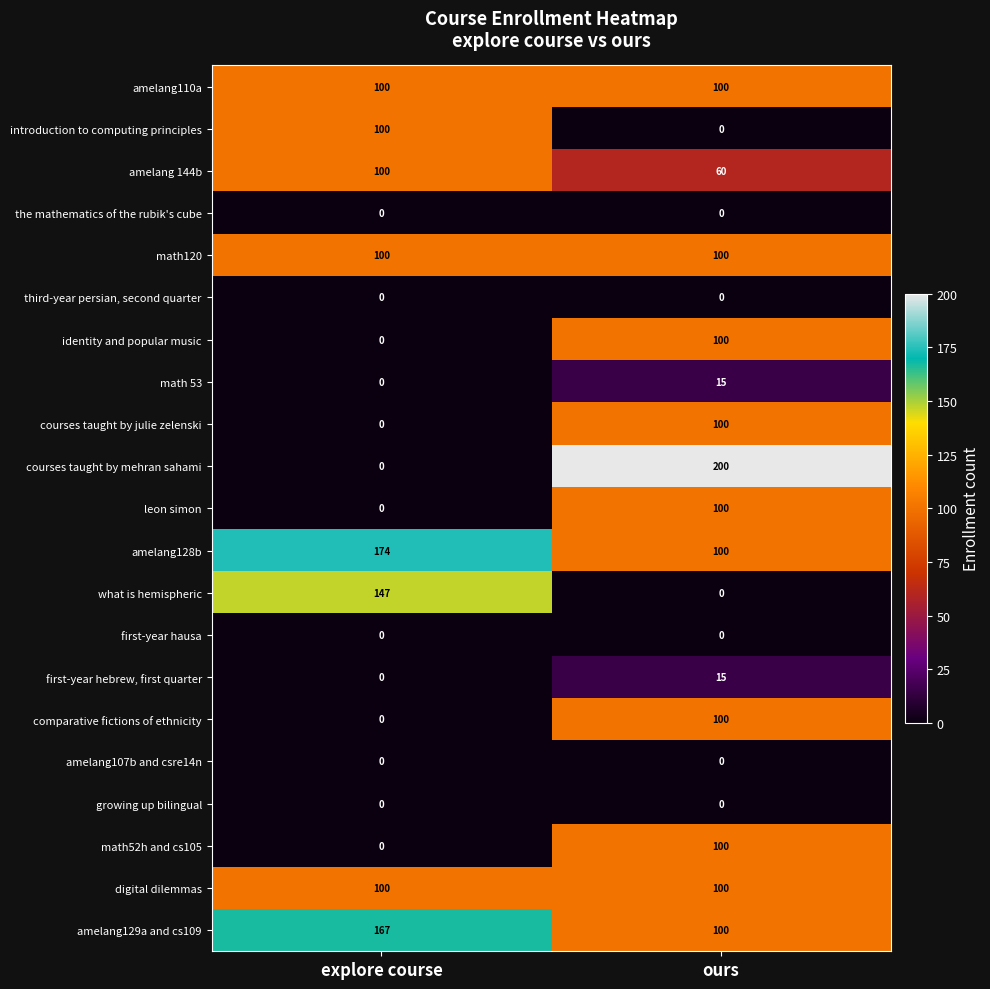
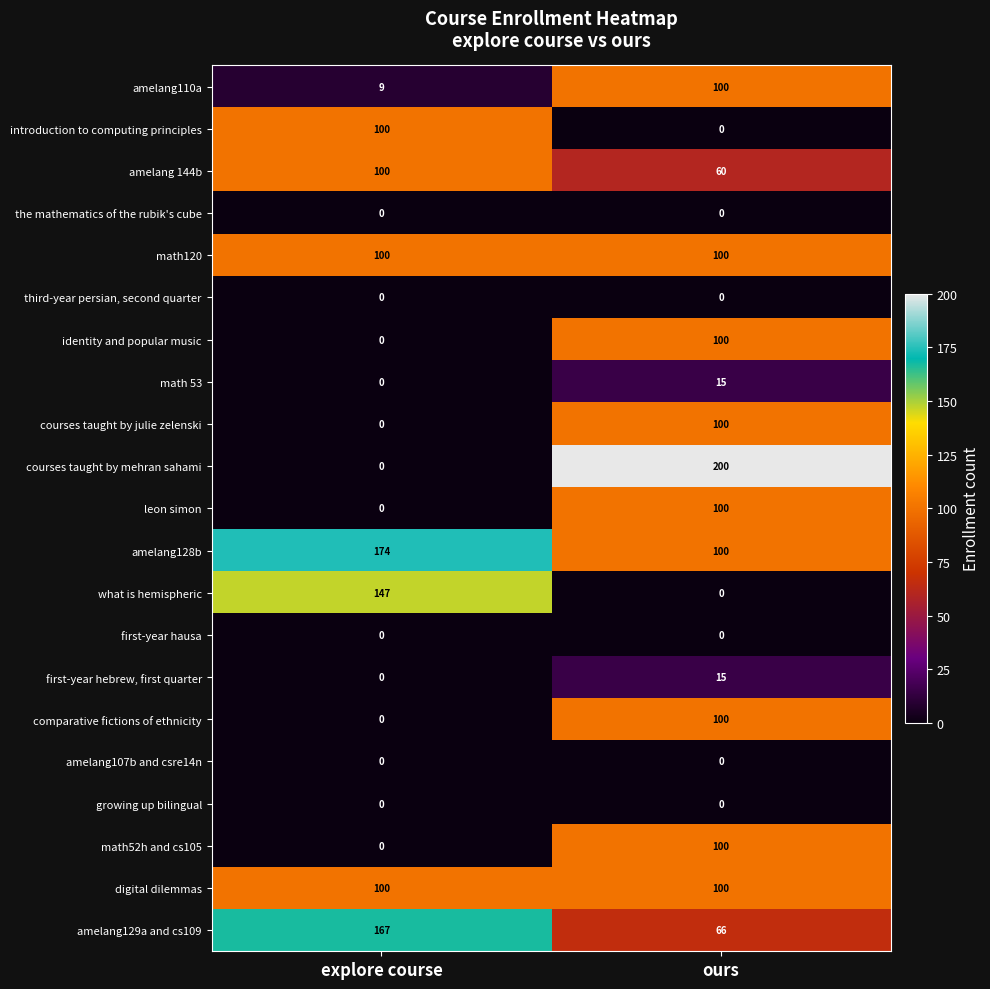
  {
    "amelang110a": {
-     "explore course": 100,
+     "explore course": 9,
      "ours": 100
    },
    "introduction to computing principles": {
      "explore course": 100,
      "ours": 0
    },
    "amelang 144b": {
      "explore course": 100,
      "ours": 60
    },
    "the mathematics of the rubik's cube": {
      "explore course": 0,
      "ours": 0
    },
    "math120": {
      "explore course": 100,
      "ours": 100
    },
    "third-year persian, second quarter": {
      "explore course": 0,
      "ours": 0
    },
    "identity and popular music": {
      "explore course": 0,
      "ours": 100
    },
    "math 53": {
      "explore course": 0,
      "ours": 15
    },
    "courses taught by julie zelenski": {
      "explore course": 0,
      "ours": 100
    },
    "courses taught by mehran sahami": {
      "explore course": 0,
      "ours": 200
    },
    "leon simon": {
      "explore course": 0,
      "ours": 100
    },
    "amelang128b": {
      "explore course": 174,
      "ours": 100
    },
    "what is hemispheric": {
      "explore course": 147,
      "ours": 0
    },
    "first-year hausa": {
      "explore course": 0,
      "ours": 0
    },
    "first-year hebrew, first quarter": {
      "explore course": 0,
      "ours": 15
    },
    "comparative fictions of ethnicity": {
      "explore course": 0,
      "ours": 100
    },
    "amelang107b and csre14n": {
      "explore course": 0,
      "ours": 0
    },
    "growing up bilingual": {
      "explore course": 0,
      "ours": 0
    },
    "math52h and cs105": {
      "explore course": 0,
      "ours": 100
    },
    "digital dilemmas": {
      "explore course": 100,
      "ours": 100
    },
    "amelang129a and cs109": {
      "explore course": 167,
-     "ours": 100
+     "ours": 66
    }
  }
